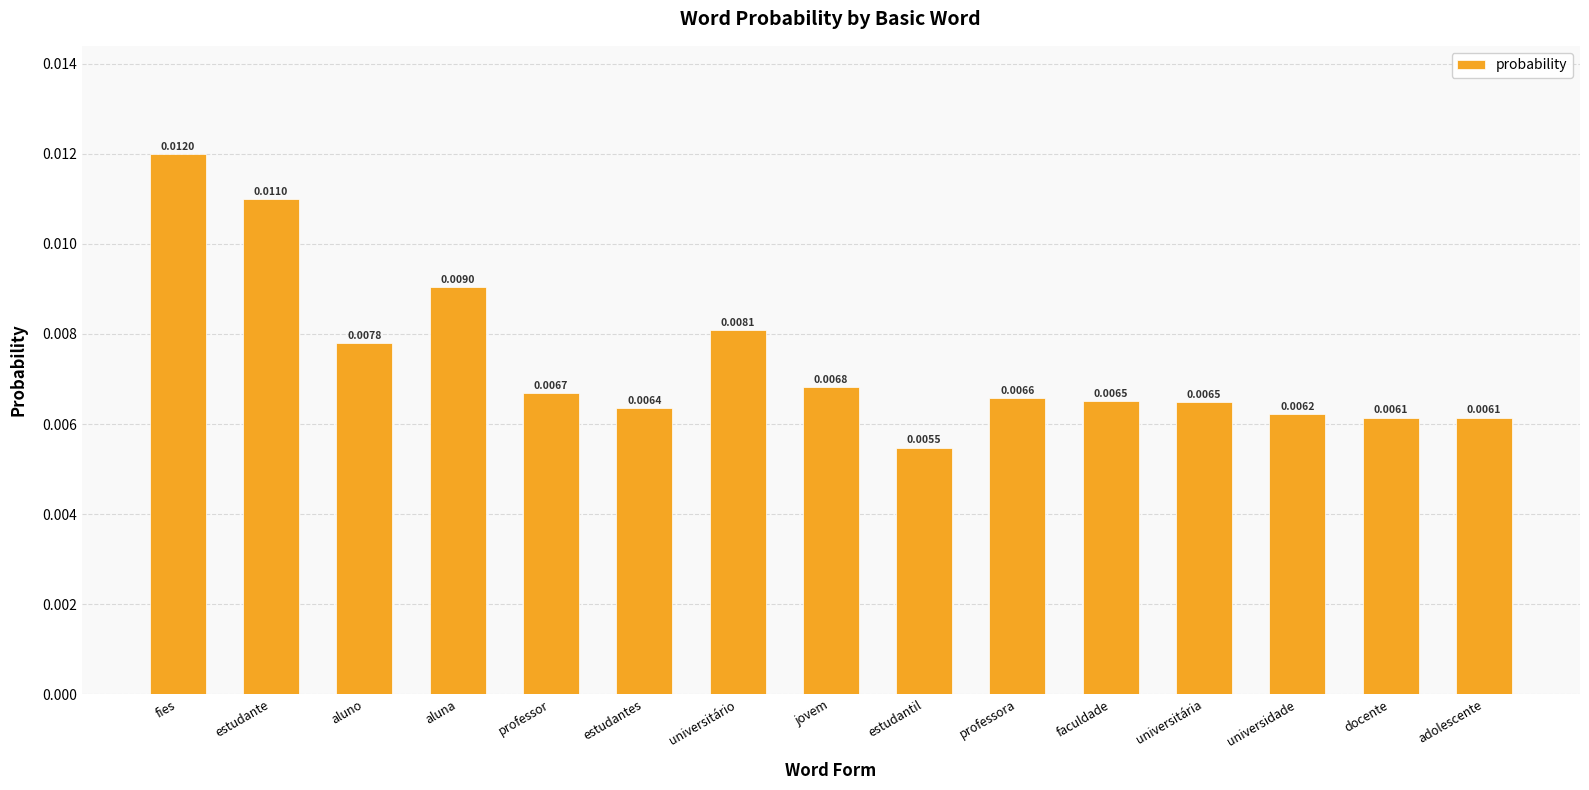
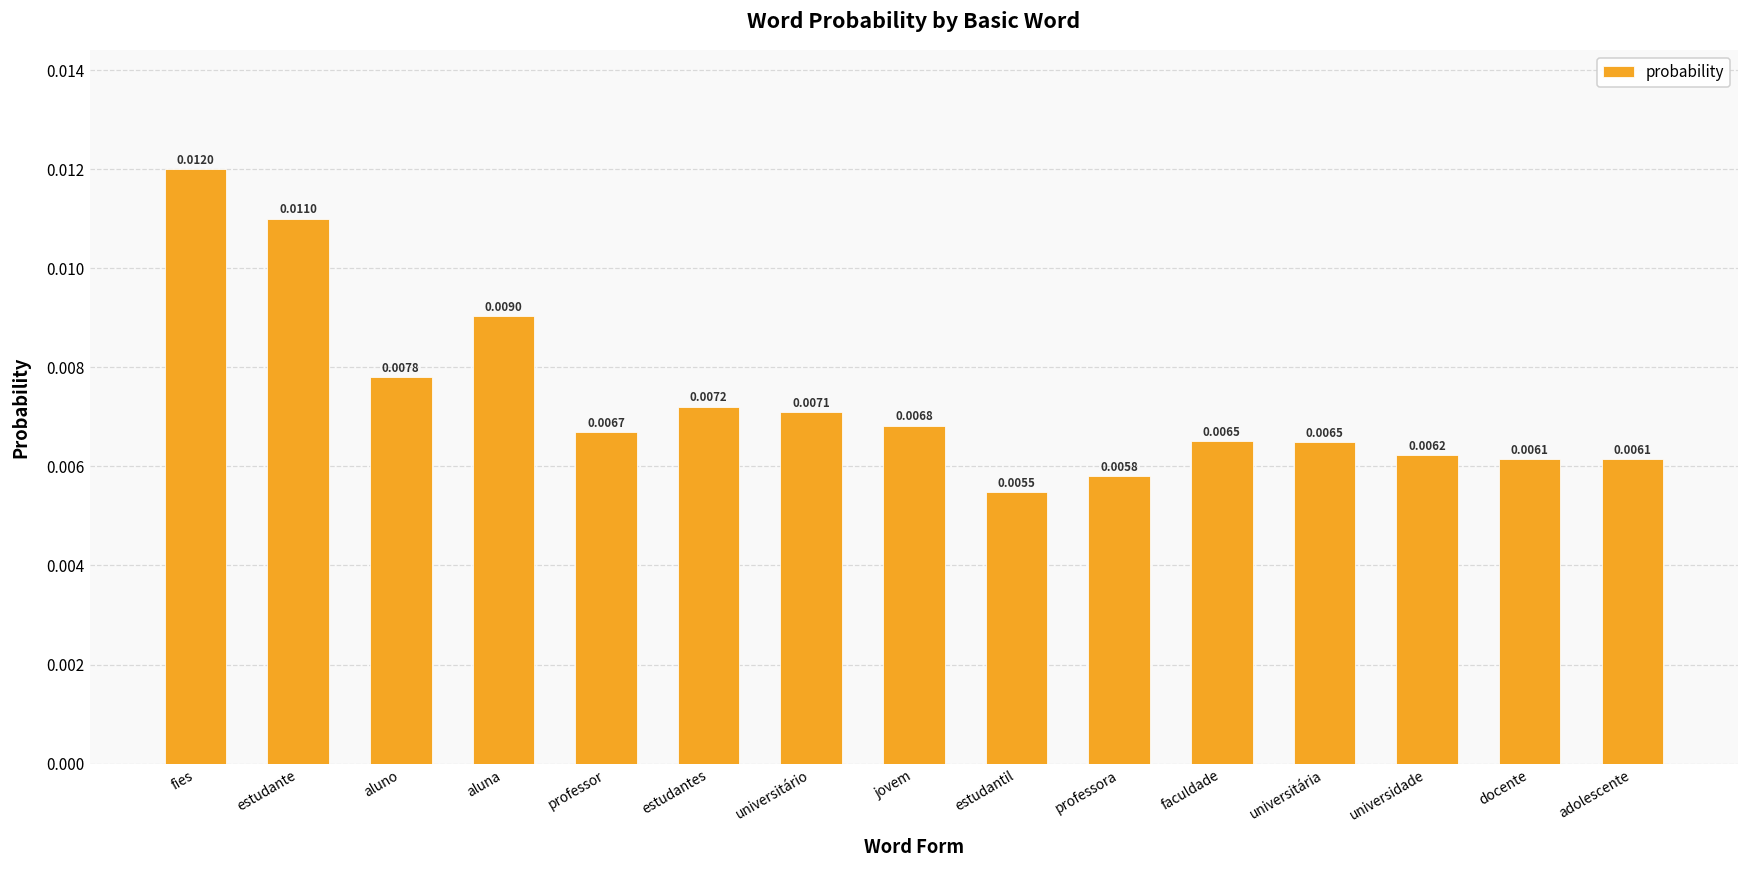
  {
    "fies": 0.0120,
    "estudante": 0.0110,
    "aluno": 0.0078,
    "aluna": 0.0090,
    "professor": 0.0067,
-   "estudantes": 0.0064,
-   "universitário": 0.0081,
+   "estudantes": 0.0072,
+   "universitário": 0.0071,
    "jovem": 0.0068,
    "estudantil": 0.0055,
-   "professora": 0.0066,
+   "professora": 0.0058,
    "faculdade": 0.0065,
    "universitária": 0.0065,
    "universidade": 0.0062,
    "docente": 0.0061,
    "adolescente": 0.0061
  }
